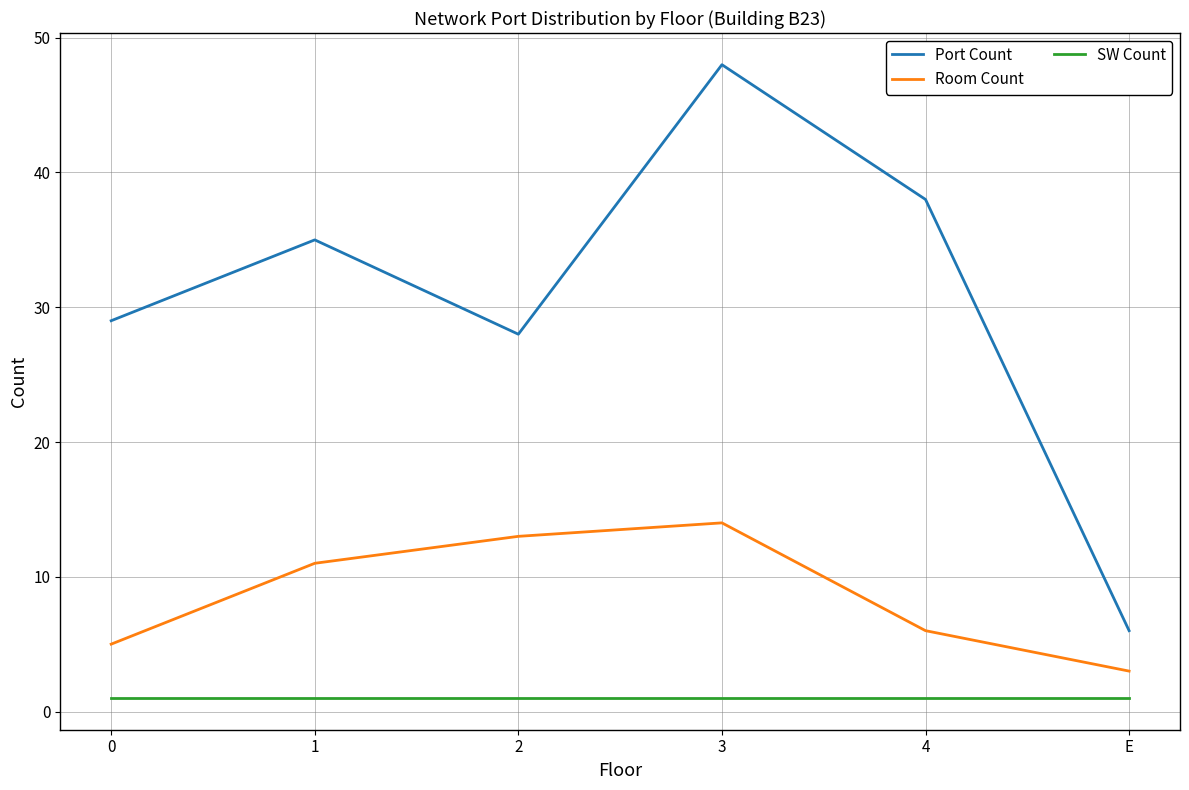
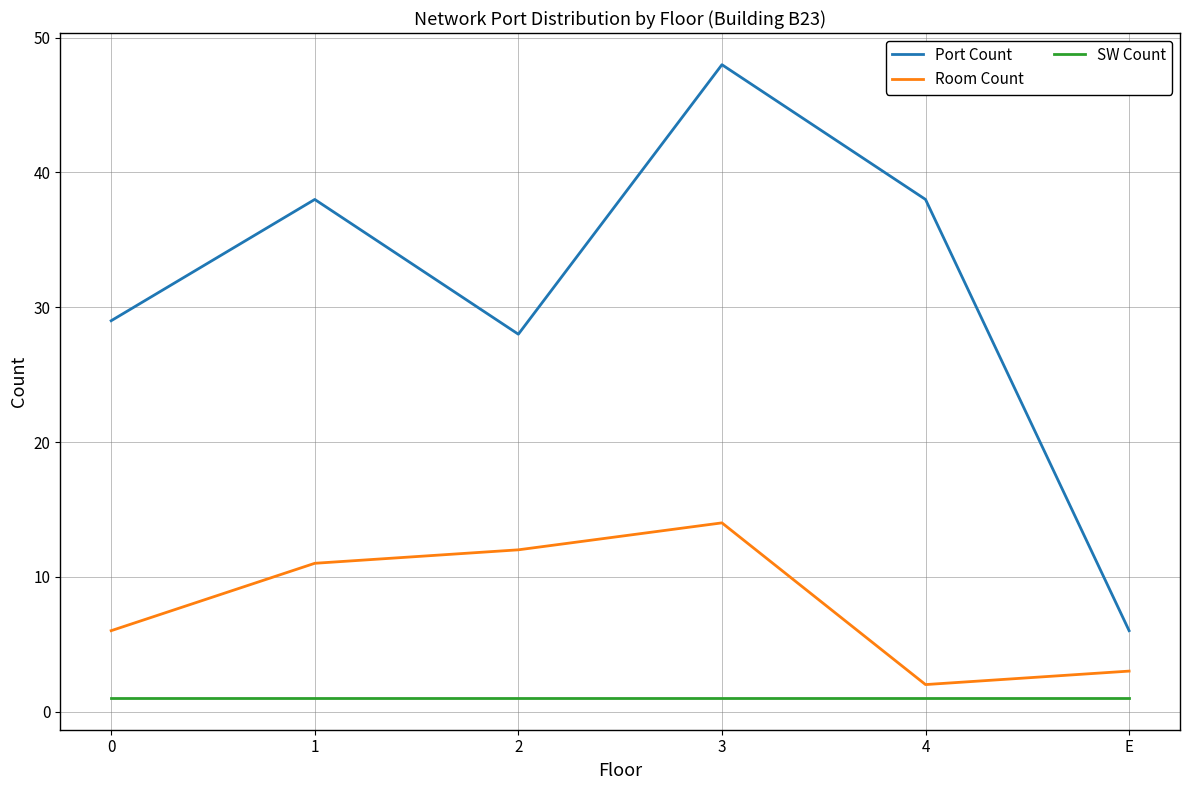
  {
    "Port Count": {
      "0": 29,
-     "1": 35,
+     "1": 38,
      "2": 28,
      "3": 48,
      "4": 38,
      "E": 6
    },
    "Room Count": {
-     "0": 5,
+     "0": 6,
      "1": 11,
-     "2": 13,
+     "2": 12,
      "3": 14,
-     "4": 6,
+     "4": 2,
      "E": 3
    },
    "SW Count": {
      "0": 1,
      "1": 1,
      "2": 1,
      "3": 1,
      "4": 1,
      "E": 1
    }
  }
